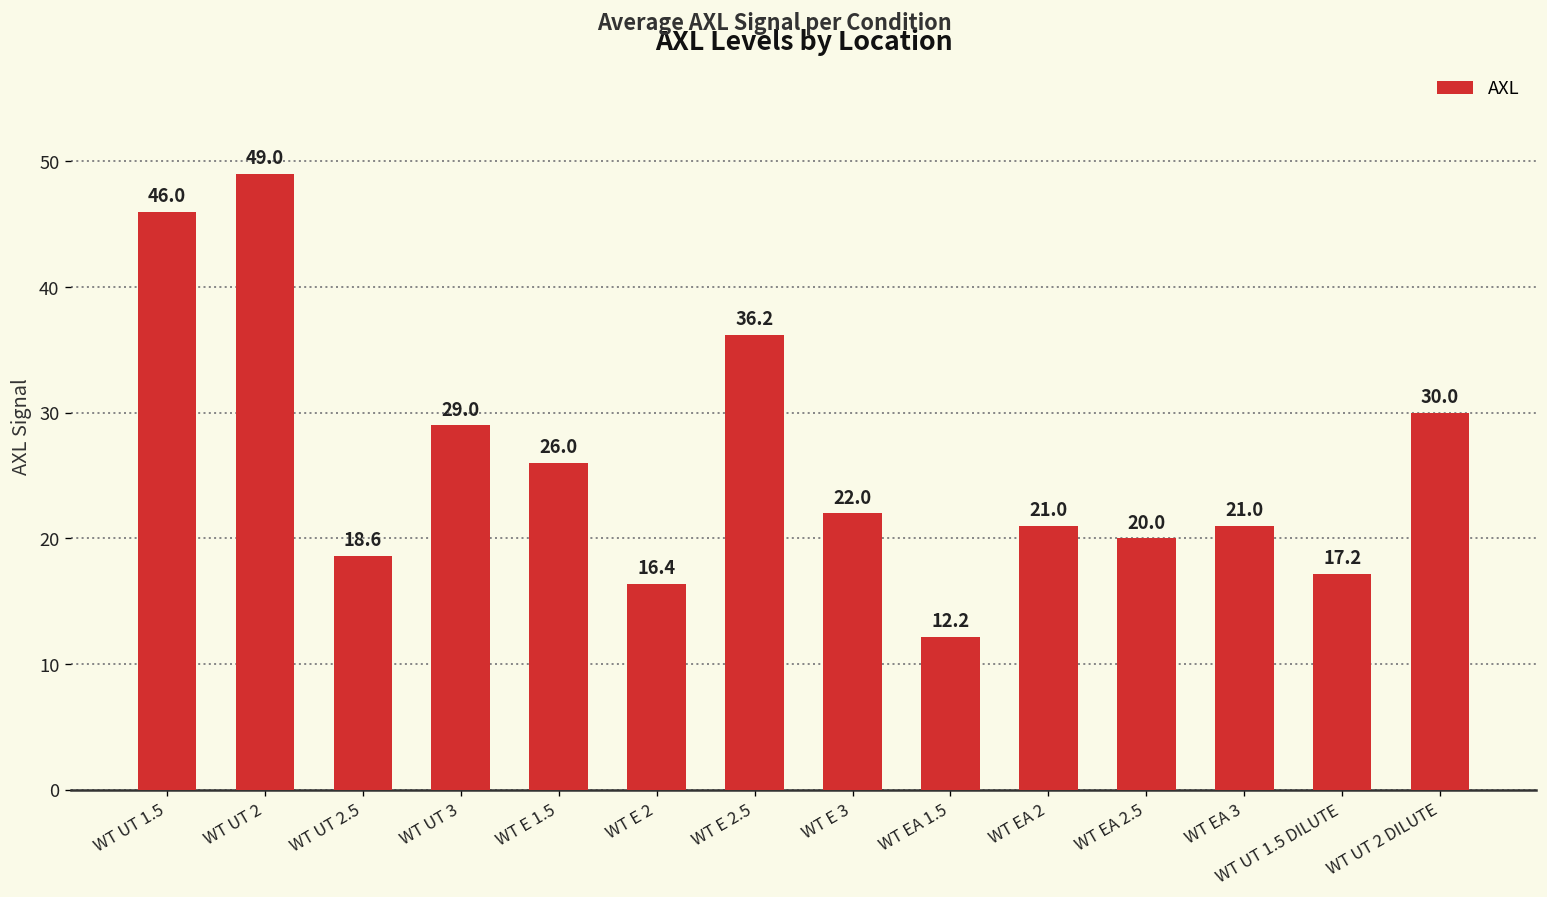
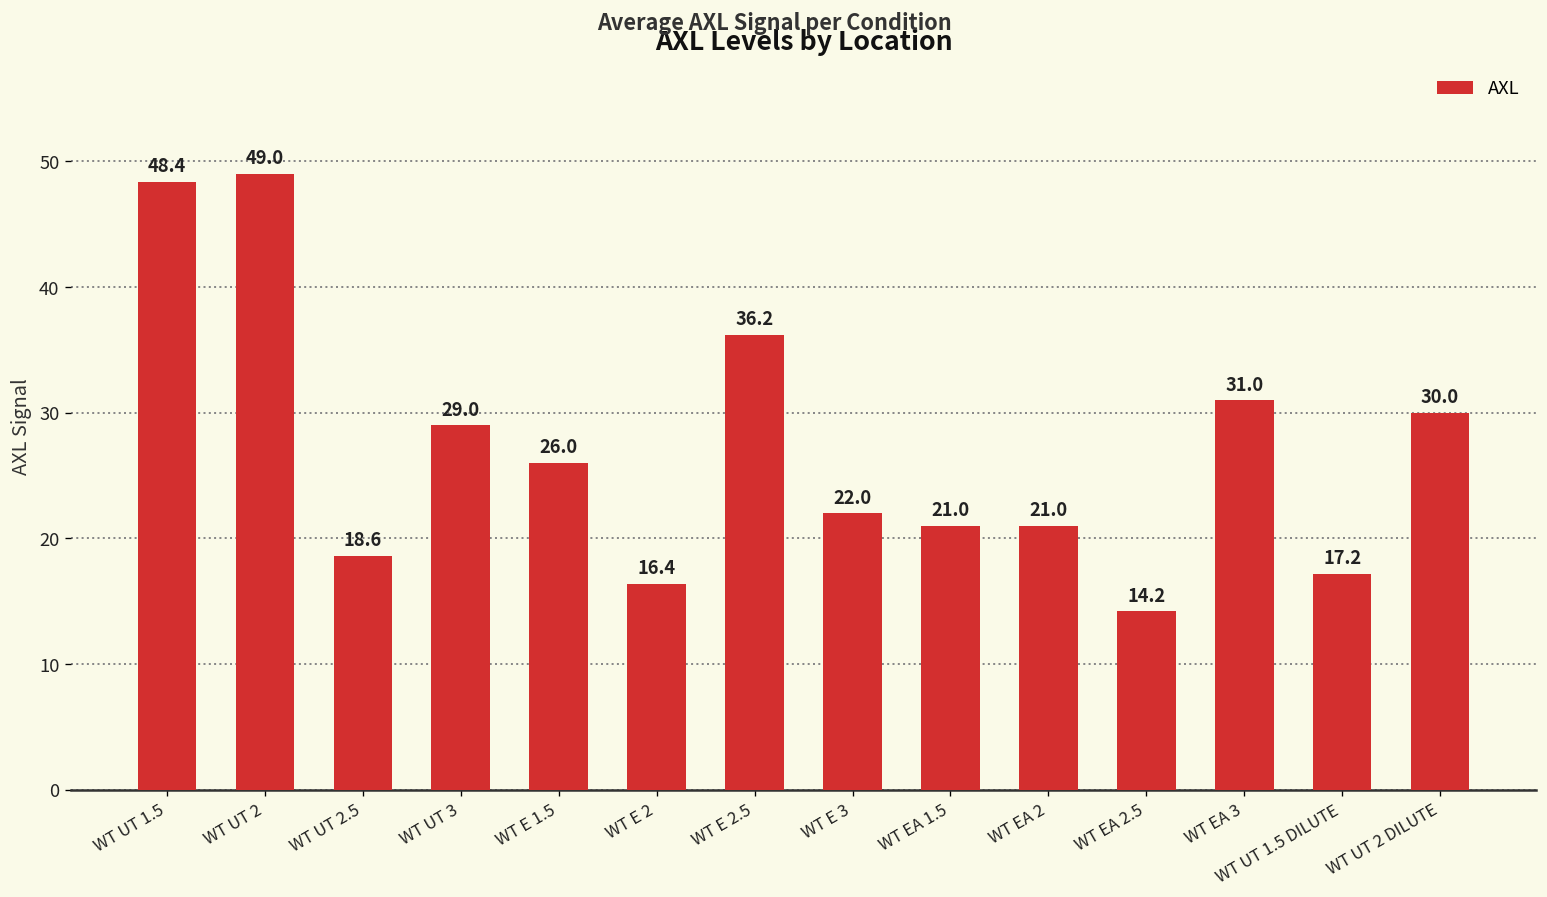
  {
-   "WT UT 1.5": 46.0,
+   "WT UT 1.5": 48.4,
    "WT UT 2": 49.0,
    "WT UT 2.5": 18.6,
    "WT UT 3": 29.0,
    "WT E 1.5": 26.0,
    "WT E 2": 16.4,
    "WT E 2.5": 36.2,
    "WT E 3": 22.0,
-   "WT EA 1.5": 12.2,
+   "WT EA 1.5": 21.0,
    "WT EA 2": 21.0,
-   "WT EA 2.5": 20.0,
-   "WT EA 3": 21.0,
+   "WT EA 2.5": 14.2,
+   "WT EA 3": 31.0,
    "WT UT 1.5 DILUTE": 17.2,
    "WT UT 2 DILUTE": 30.0
  }
